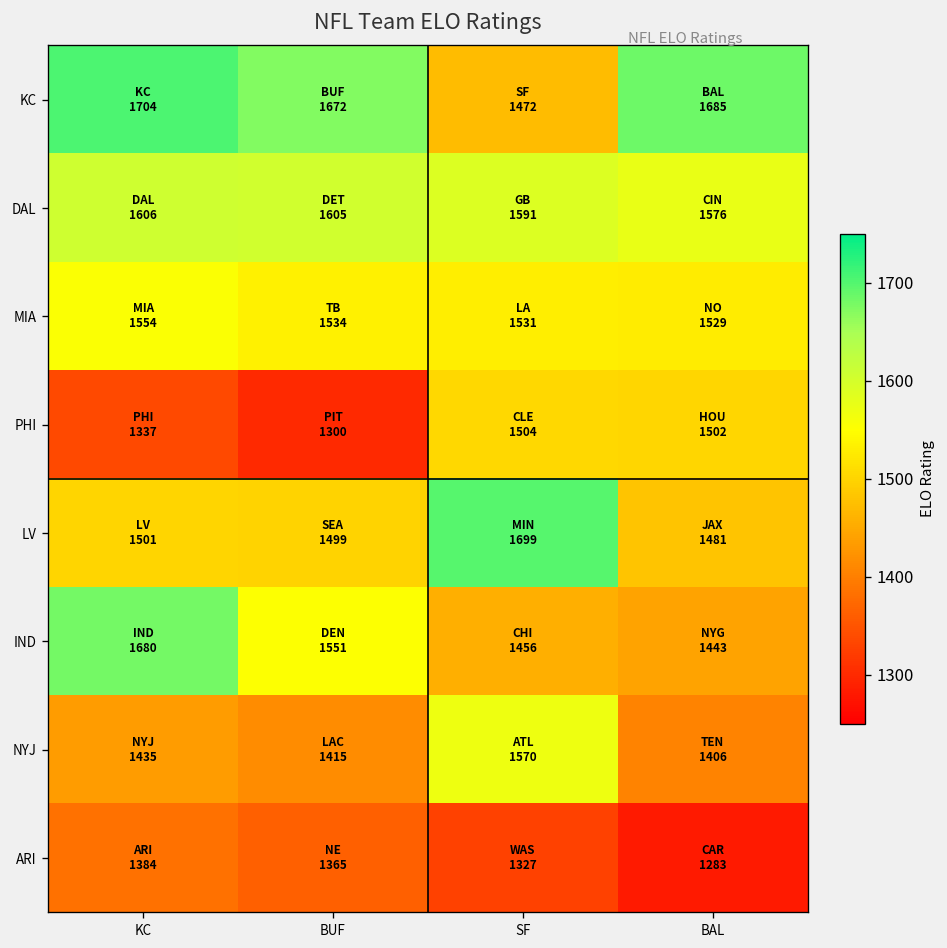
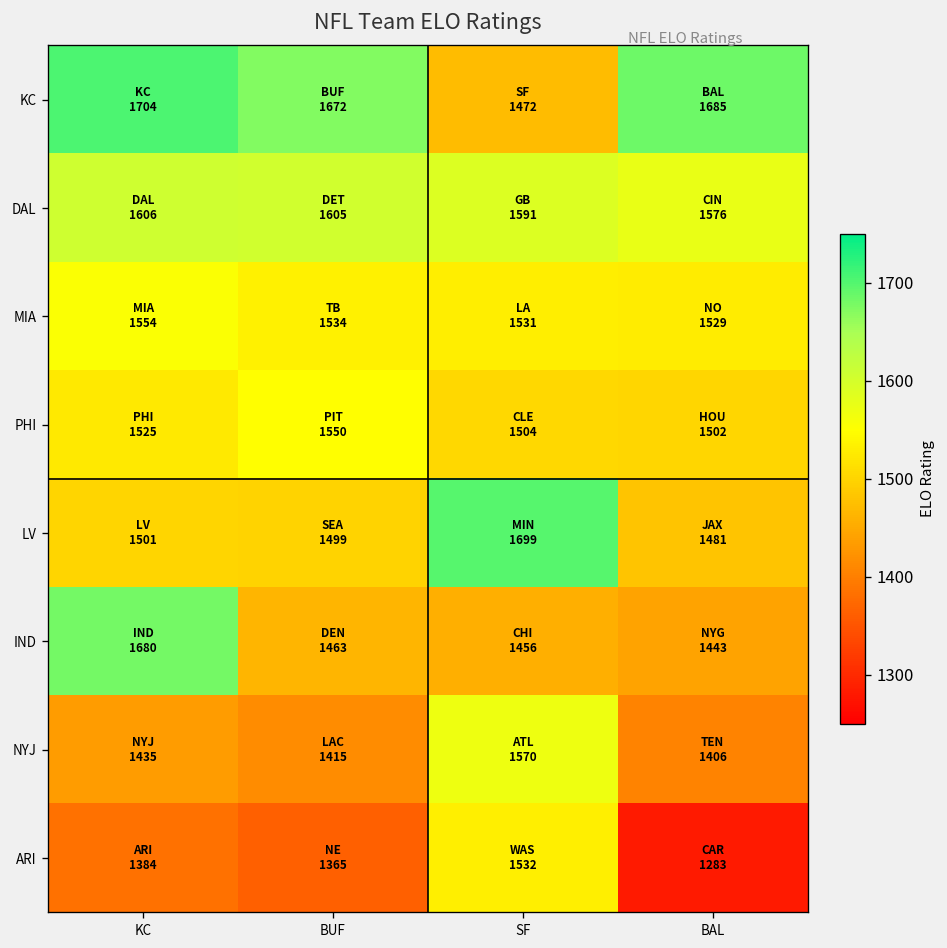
  {
    "KC": {
      "KC": 1704,
      "BUF": 1672,
      "SF": 1472,
      "BAL": 1685
    },
    "DAL": {
      "KC": 1606,
      "BUF": 1605,
      "SF": 1591,
      "BAL": 1576
    },
    "MIA": {
      "KC": 1554,
      "BUF": 1534,
      "SF": 1531,
      "BAL": 1529
    },
    "PHI": {
-     "KC": 1337,
-     "BUF": 1300,
+     "KC": 1525,
+     "BUF": 1550,
      "SF": 1504,
      "BAL": 1502
    },
    "LV": {
      "KC": 1501,
      "BUF": 1499,
      "SF": 1699,
      "BAL": 1481
    },
    "IND": {
      "KC": 1680,
-     "BUF": 1551,
+     "BUF": 1463,
      "SF": 1456,
      "BAL": 1443
    },
    "NYJ": {
      "KC": 1435,
      "BUF": 1415,
      "SF": 1570,
      "BAL": 1406
    },
    "ARI": {
      "KC": 1384,
      "BUF": 1365,
-     "SF": 1327,
+     "SF": 1532,
      "BAL": 1283
    }
  }
